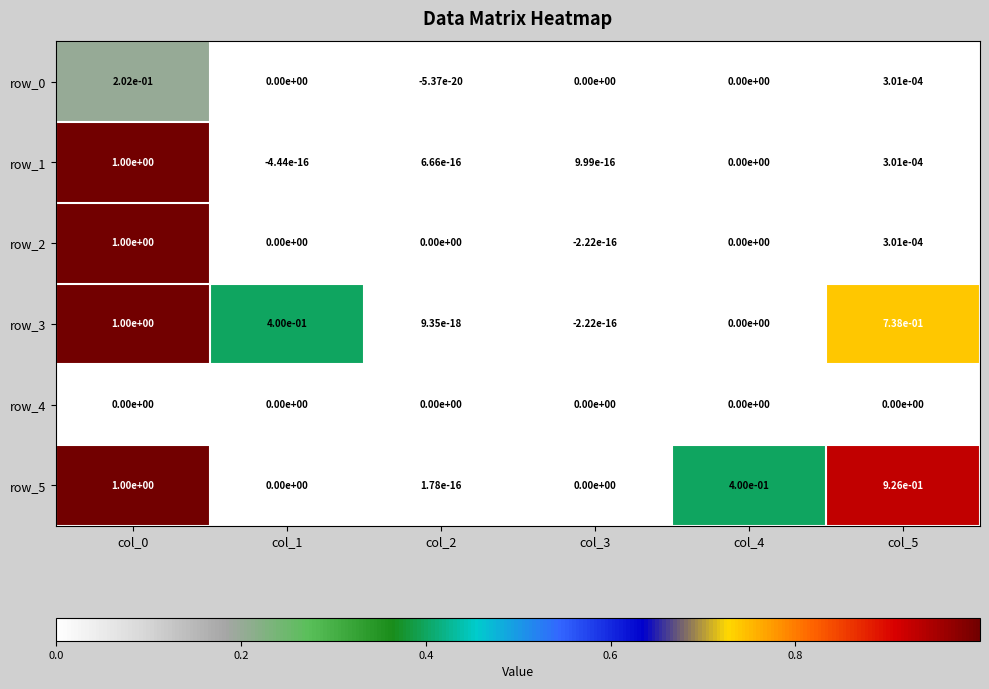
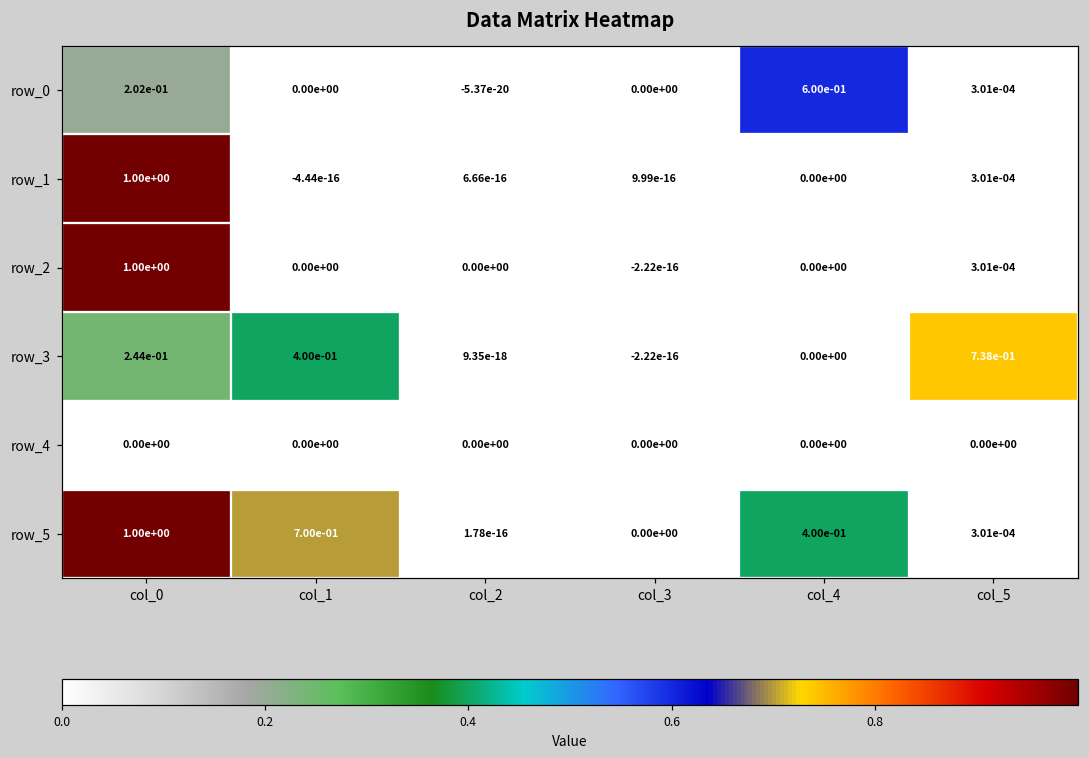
  {
    "row_0": {
      "col_0": "2.02e-01",
      "col_1": "0.00e+00",
      "col_2": "-5.37e-20",
      "col_3": "0.00e+00",
-     "col_4": "0.00e+00",
+     "col_4": "6.00e-01",
      "col_5": "3.01e-04"
    },
    "row_1": {
      "col_0": "1.00e+00",
      "col_1": "-4.44e-16",
      "col_2": "6.66e-16",
      "col_3": "9.99e-16",
      "col_4": "0.00e+00",
      "col_5": "3.01e-04"
    },
    "row_2": {
      "col_0": "1.00e+00",
      "col_1": "0.00e+00",
      "col_2": "0.00e+00",
      "col_3": "-2.22e-16",
      "col_4": "0.00e+00",
      "col_5": "3.01e-04"
    },
    "row_3": {
-     "col_0": "1.00e+00",
+     "col_0": "2.44e-01",
      "col_1": "4.00e-01",
      "col_2": "9.35e-18",
      "col_3": "-2.22e-16",
      "col_4": "0.00e+00",
      "col_5": "7.38e-01"
    },
    "row_4": {
      "col_0": "0.00e+00",
      "col_1": "0.00e+00",
      "col_2": "0.00e+00",
      "col_3": "0.00e+00",
      "col_4": "0.00e+00",
      "col_5": "0.00e+00"
    },
    "row_5": {
      "col_0": "1.00e+00",
-     "col_1": "0.00e+00",
+     "col_1": "7.00e-01",
      "col_2": "1.78e-16",
      "col_3": "0.00e+00",
      "col_4": "4.00e-01",
-     "col_5": "9.26e-01"
+     "col_5": "3.01e-04"
    }
  }
